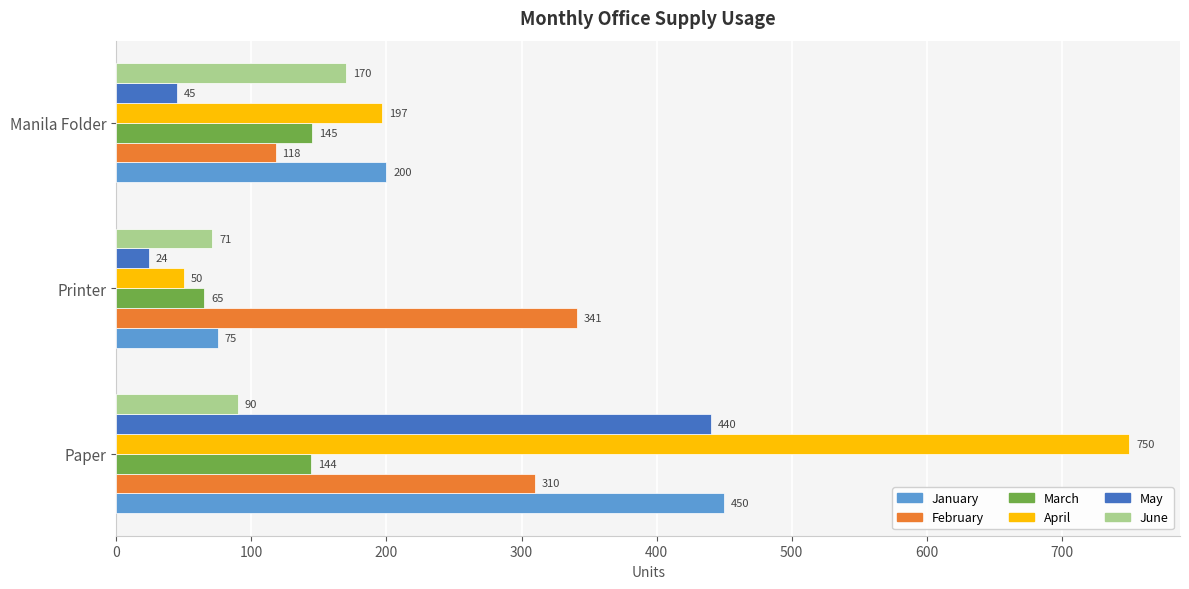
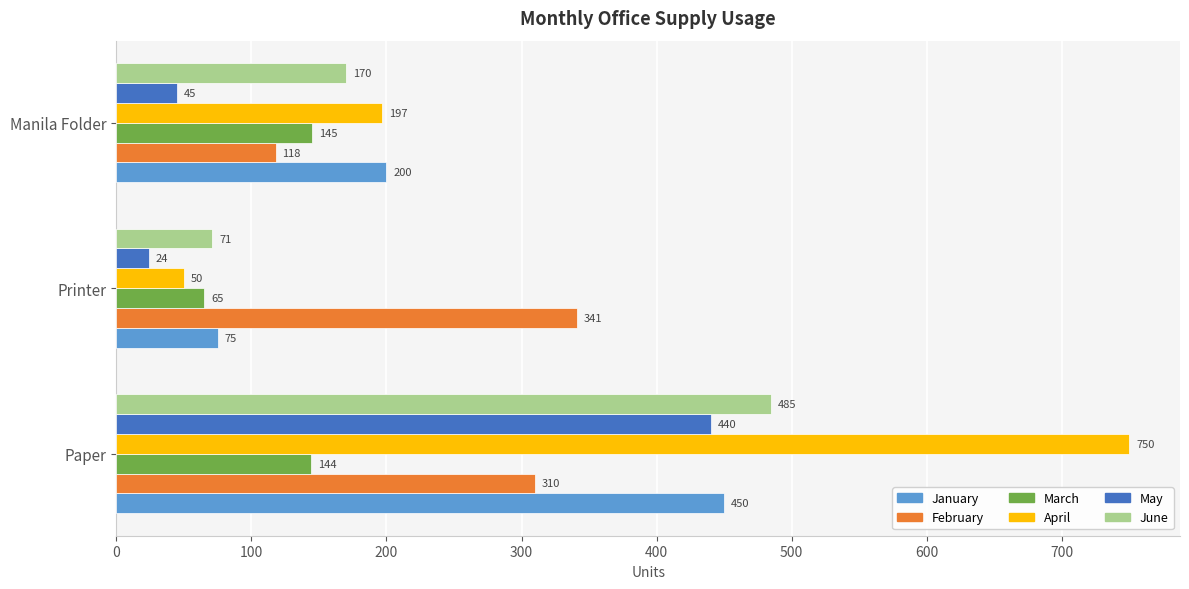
  {
    "February": {
      "Manila Folder": 118,
      "Printer": 341,
      "Paper": 310
    },
    "March": {
      "Manila Folder": 145,
      "Printer": 65,
      "Paper": 144
    },
    "April": {
      "Manila Folder": 197,
      "Printer": 50,
      "Paper": 750
    },
    "June": {
      "Manila Folder": 170,
      "Printer": 71,
-     "Paper": 90
+     "Paper": 485
    }
  }
